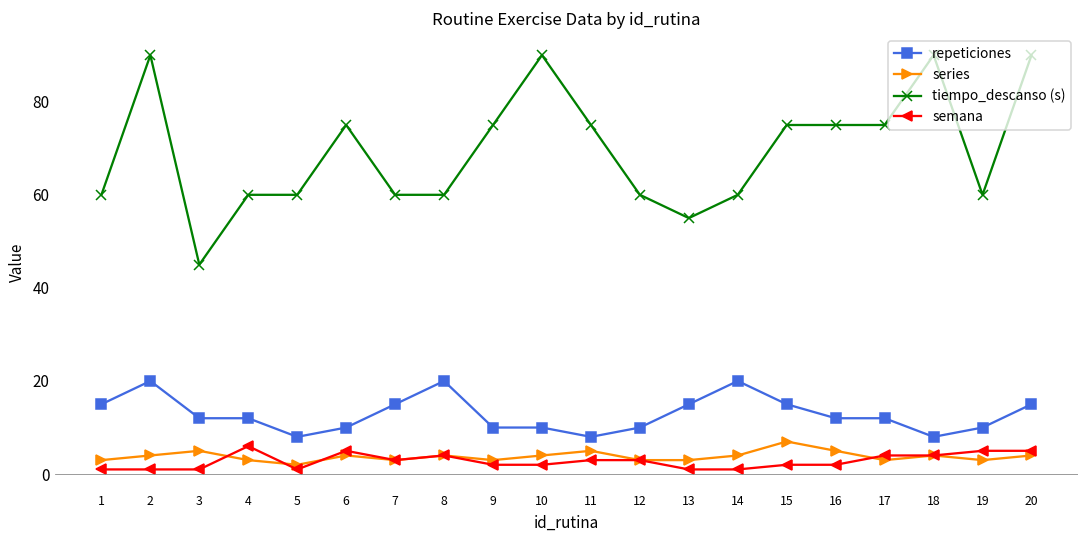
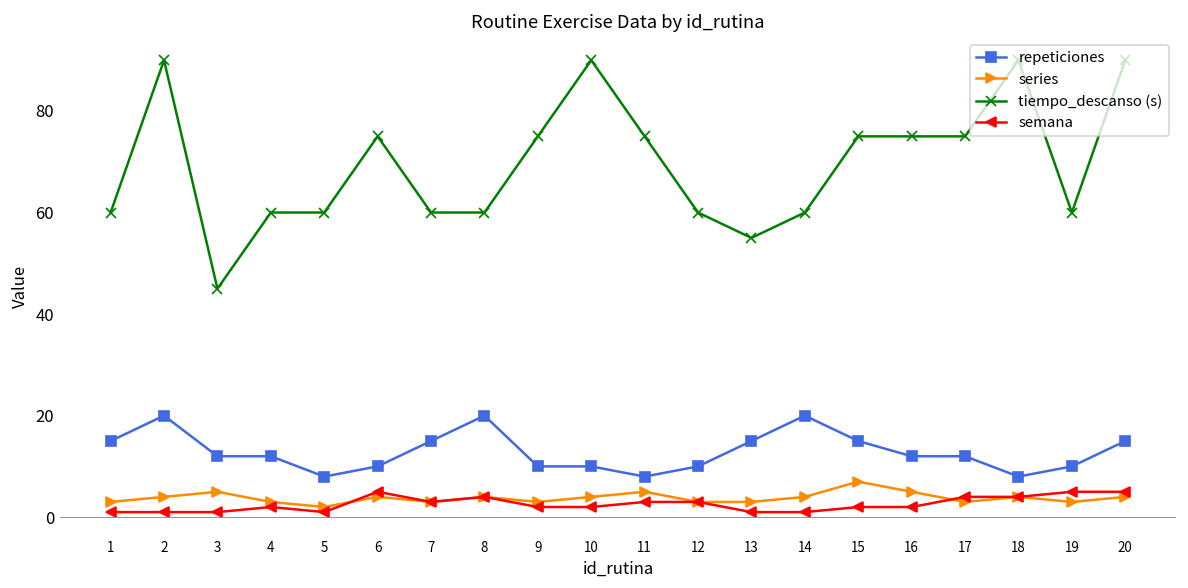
  {
    "repeticiones": {
      "1": 15,
      "2": 20,
      "3": 12,
      "4": 12,
      "5": 8,
      "6": 10,
      "7": 15,
      "8": 20,
      "9": 10,
      "10": 10,
      "11": 8,
      "12": 10,
      "13": 15,
      "14": 20,
      "15": 15,
      "16": 12,
      "17": 12,
      "18": 8,
      "19": 10,
      "20": 15
    },
    "series": {
      "1": 3,
      "2": 4,
      "3": 5,
      "4": 3,
      "5": 2,
      "6": 4,
      "9": 3,
      "10": 4,
      "11": 5,
      "13": 3,
      "14": 4,
      "15": 7,
      "16": 5,
      "17": 3,
      "19": 3,
      "20": 4
    },
    "tiempo_descanso (s)": {
      "1": 60,
      "2": 90,
      "3": 45,
      "4": 60,
      "5": 60,
      "6": 75,
      "7": 60,
      "8": 60,
      "9": 75,
      "10": 90,
      "11": 75,
      "12": 60,
      "13": 55,
      "14": 60,
      "15": 75,
      "16": 75,
      "17": 75,
      "19": 60
    },
    "semana": {
      "1": 1,
      "2": 1,
      "3": 1,
-     "4": 6,
+     "4": 2,
      "5": 1,
      "6": 5,
      "9": 2,
      "10": 2,
      "11": 3,
      "13": 1,
      "14": 1,
      "15": 2,
      "16": 2,
      "17": 4,
      "19": 5,
      "20": 5
    }
  }
